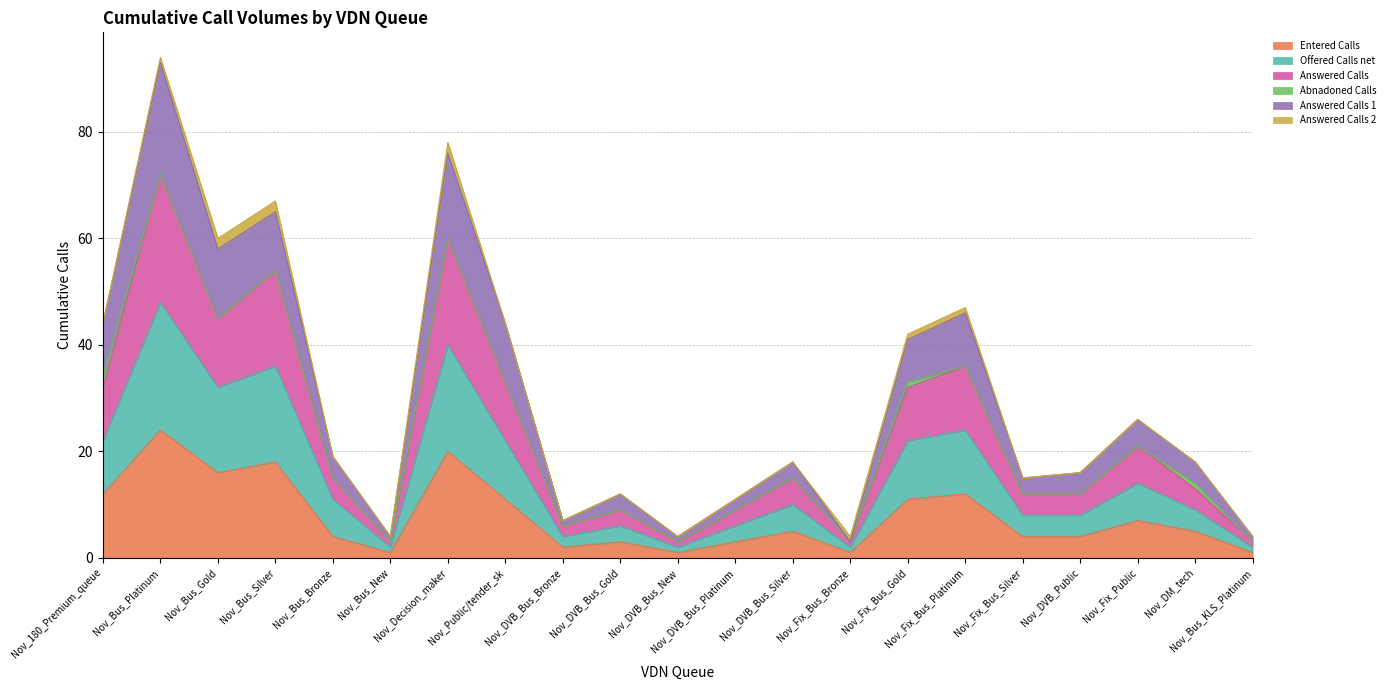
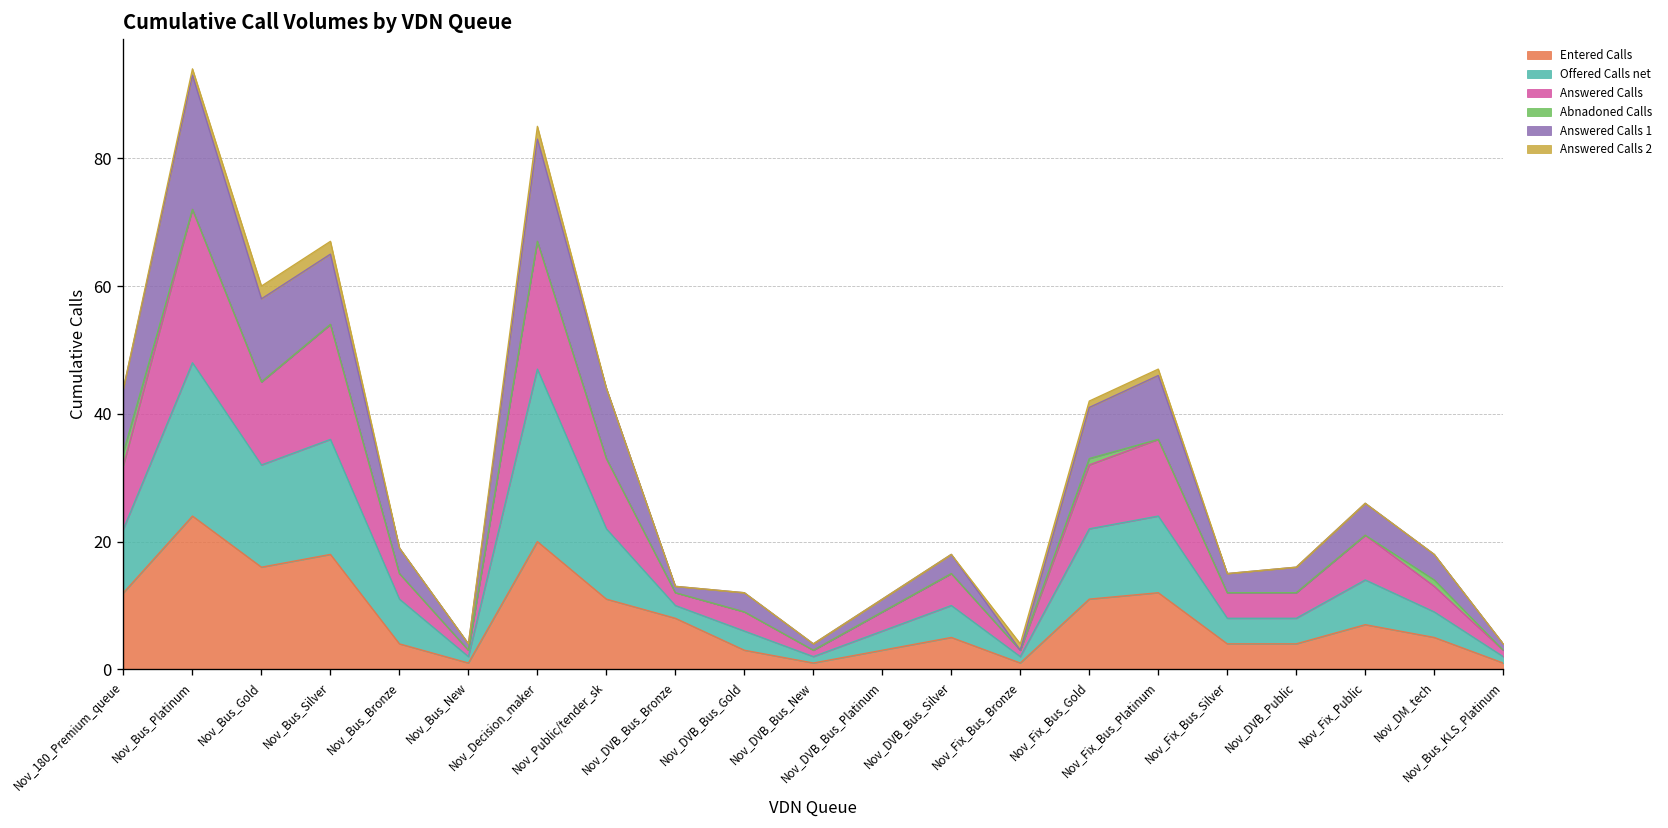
  {
    "Entered Calls": {
      "Nov_180_Premium_queue": 12,
      "Nov_Bus_Platinum": 24,
      "Nov_Bus_Gold": 16,
      "Nov_Bus_Silver": 18,
      "Nov_Bus_Bronze": 4,
      "Nov_Bus_New": 1,
      "Nov_Decision_maker": 20,
      "Nov_Public/tender_sk": 11,
-     "Nov_DVB_Bus_Bronze": 2,
+     "Nov_DVB_Bus_Bronze": 8,
      "Nov_DVB_Bus_Gold": 3,
      "Nov_DVB_Bus_New": 1,
      "Nov_DVB_Bus_Platinum": 3,
      "Nov_DVB_Bus_Silver": 5,
      "Nov_Fix_Bus_Bronze": 1,
      "Nov_Fix_Bus_Gold": 11,
      "Nov_Fix_Bus_Platinum": 12,
      "Nov_Fix_Bus_Silver": 4,
      "Nov_DVB_Public": 4,
      "Nov_Fix_Public": 7,
      "Nov_DM_tech": 5,
      "Nov_Bus_KLS_Platinum": 1
    },
    "Offered Calls net": {
      "Nov_180_Premium_queue": 10,
      "Nov_Bus_Platinum": 24,
      "Nov_Bus_Gold": 16,
      "Nov_Bus_Silver": 18,
      "Nov_Bus_Bronze": 7,
      "Nov_Bus_New": 1,
-     "Nov_Decision_maker": 20,
+     "Nov_Decision_maker": 27,
      "Nov_Public/tender_sk": 11,
      "Nov_DVB_Bus_Bronze": 2,
      "Nov_DVB_Bus_Gold": 3,
      "Nov_DVB_Bus_New": 1,
      "Nov_DVB_Bus_Platinum": 3,
      "Nov_DVB_Bus_Silver": 5,
      "Nov_Fix_Bus_Bronze": 1,
      "Nov_Fix_Bus_Gold": 11,
      "Nov_Fix_Bus_Platinum": 12,
      "Nov_Fix_Bus_Silver": 4,
      "Nov_DVB_Public": 4,
      "Nov_Fix_Public": 7,
      "Nov_DM_tech": 4,
      "Nov_Bus_KLS_Platinum": 1
    },
    "Answered Calls": {
      "Nov_180_Premium_queue": 10,
      "Nov_Fix_Bus_Gold": 10,
      "Nov_DM_tech": 4
    },
    "Abnadoned Calls": {
      "Nov_180_Premium_queue": 2,
      "Nov_Fix_Bus_Gold": 1,
      "Nov_DM_tech": 1
    },
    "Answered Calls 1": {
      "Nov_Bus_Platinum": 21,
      "Nov_Bus_Gold": 13,
      "Nov_Bus_Silver": 11,
      "Nov_Decision_maker": 16,
      "Nov_Fix_Bus_Gold": 8,
      "Nov_Fix_Bus_Platinum": 10
    },
    "Answered Calls 2": {
      "Nov_Bus_Platinum": 1,
      "Nov_Bus_Gold": 2,
      "Nov_Bus_Silver": 2,
      "Nov_Decision_maker": 2,
      "Nov_Fix_Bus_Bronze": 1,
      "Nov_Fix_Bus_Gold": 1,
      "Nov_Fix_Bus_Platinum": 1
    }
  }
